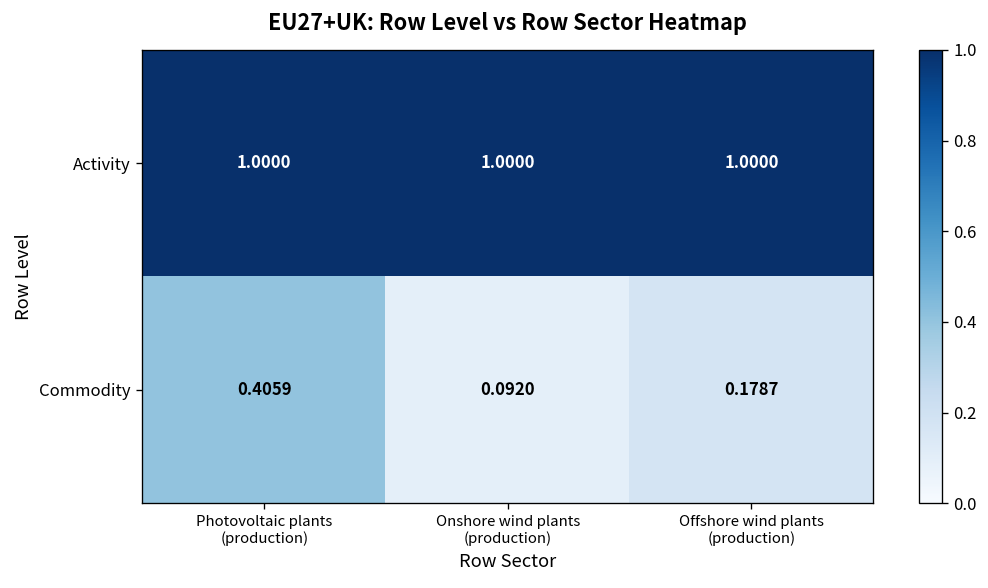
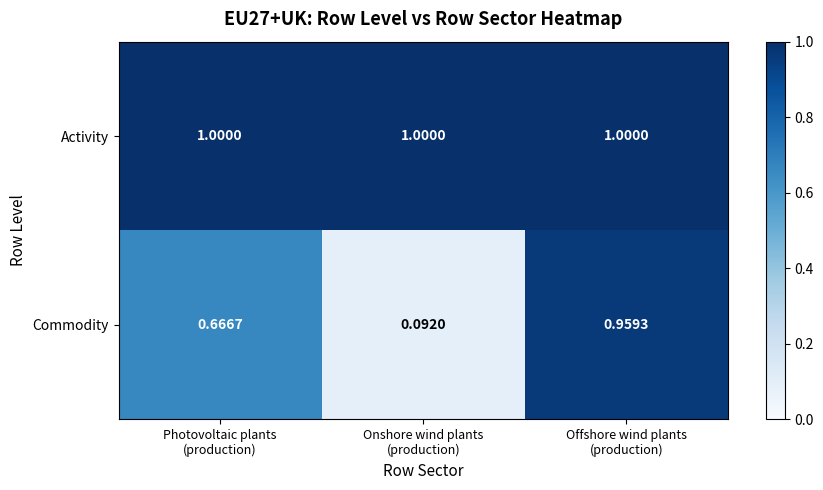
  {
    "Activity": {
      "Photovoltaic plants (production)": 1.0000,
      "Onshore wind plants (production)": 1.0000,
      "Offshore wind plants (production)": 1.0000
    },
    "Commodity": {
-     "Photovoltaic plants (production)": 0.4059,
+     "Photovoltaic plants (production)": 0.6667,
      "Onshore wind plants (production)": 0.0920,
-     "Offshore wind plants (production)": 0.1787
+     "Offshore wind plants (production)": 0.9593
    }
  }
